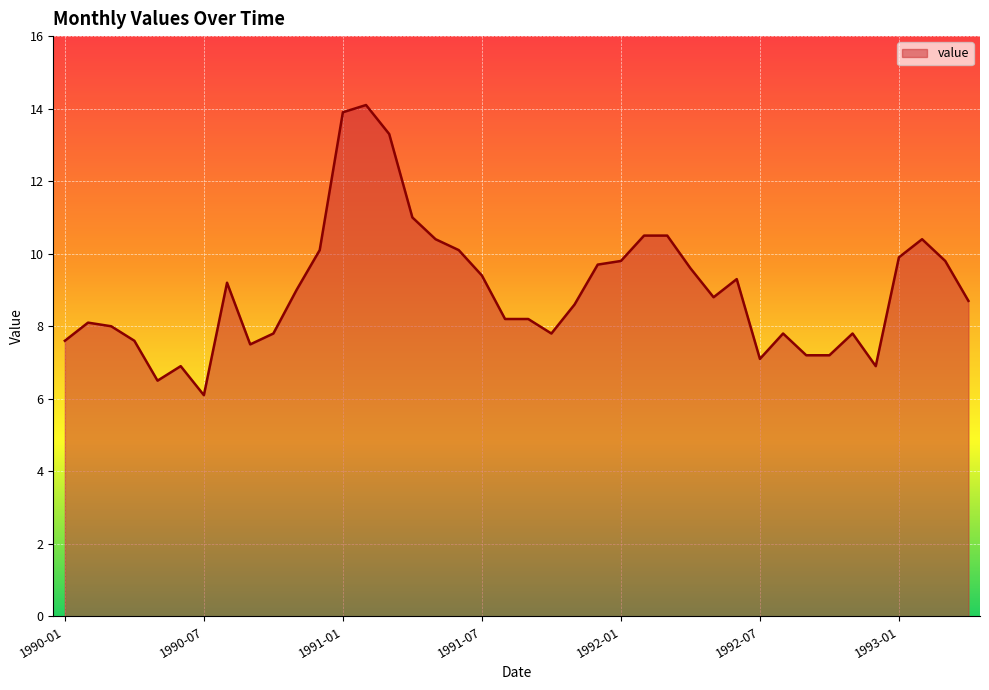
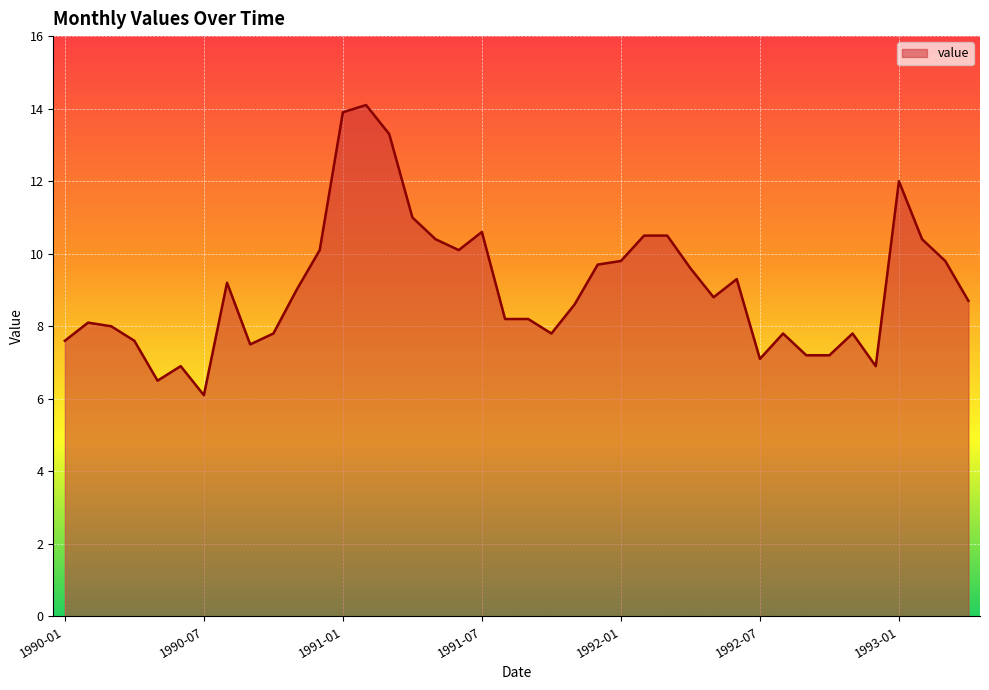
  {
    "1990-01": 7.6,
    "1990-07": 6.1,
    "1991-01": 13.9,
-   "1991-07": 9.4,
+   "1991-07": 10.6,
    "1992-01": 9.8,
    "1992-07": 7.1,
-   "1993-01": 9.9
+   "1993-01": 12.0
  }
